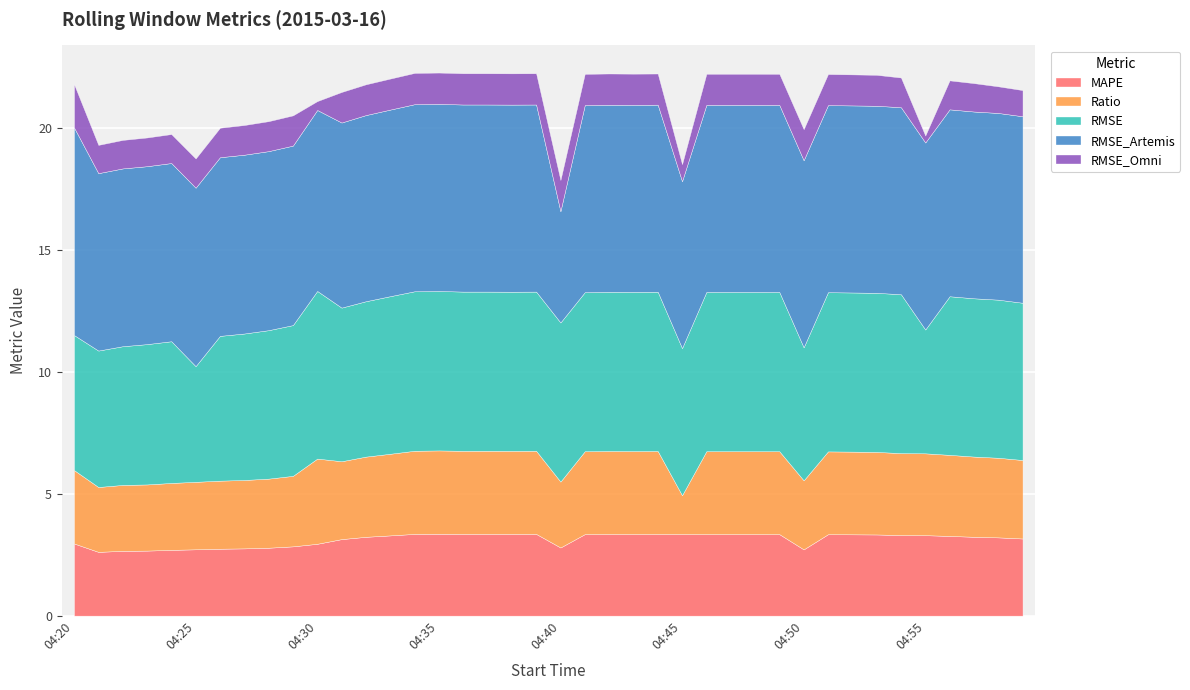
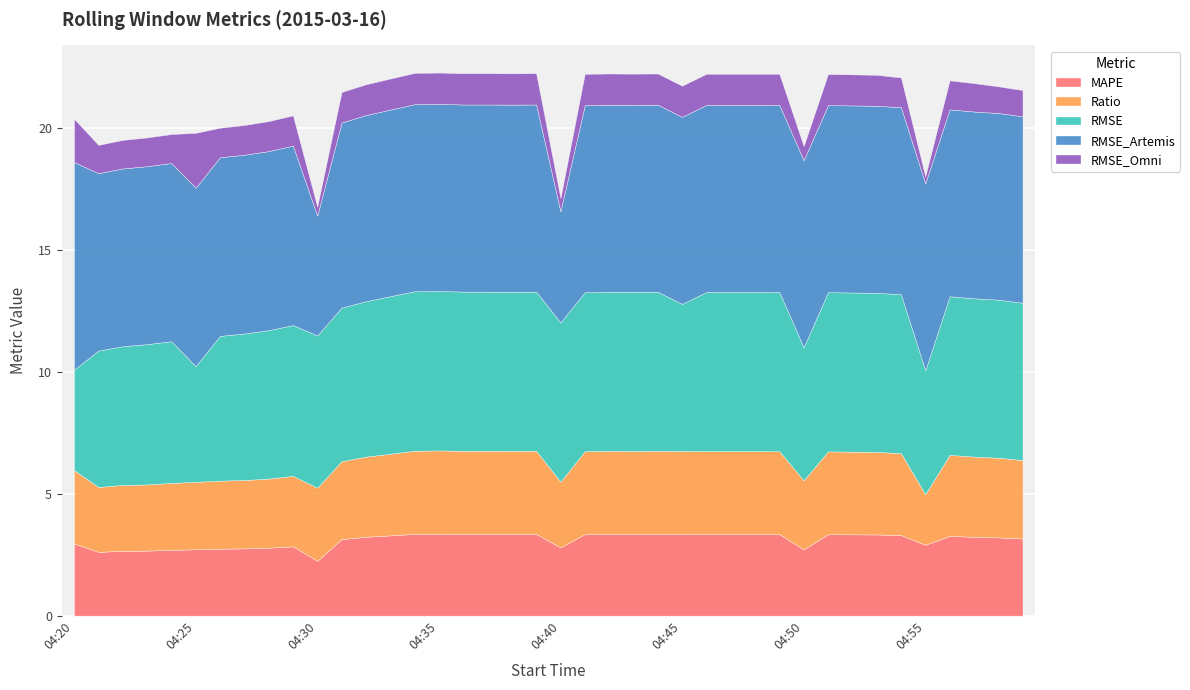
  {
    "MAPE": {
      "04:20": 3.0,
      "04:25": 2.7,
-     "04:30": 2.9,
+     "04:30": 2.2,
      "04:35": 3.4,
      "04:40": 2.8,
      "04:45": 3.3,
      "04:50": 2.7,
-     "04:55": 3.3
+     "04:55": 2.9
    },
    "Ratio": {
      "04:20": 3.0,
      "04:25": 2.8,
-     "04:30": 3.5,
+     "04:30": 3.0,
      "04:35": 3.4,
      "04:40": 2.7,
-     "04:45": 1.6,
+     "04:45": 3.4,
      "04:50": 2.8,
-     "04:55": 3.4
+     "04:55": 2.1
    },
    "RMSE": {
-     "04:20": 5.5,
+     "04:20": 4.1,
      "04:25": 4.7,
-     "04:30": 6.9,
+     "04:30": 6.2,
      "04:35": 6.5,
      "04:40": 6.5,
      "04:45": 6.0,
      "04:50": 5.5,
      "04:55": 5.1
    },
    "RMSE_Artemis": {
      "04:20": 8.5,
      "04:25": 7.3,
-     "04:30": 7.4,
+     "04:30": 4.9,
      "04:35": 7.7,
      "04:40": 4.6,
-     "04:45": 6.8,
+     "04:45": 7.7,
      "04:50": 7.7,
      "04:55": 7.7
    },
    "RMSE_Omni": {
      "04:20": 1.8,
-     "04:25": 1.2,
+     "04:25": 2.2,
      "04:30": 0.4,
      "04:35": 1.3,
-     "04:40": 1.3,
-     "04:45": 0.7,
-     "04:50": 1.3,
+     "04:40": 0.5,
+     "04:45": 1.3,
+     "04:50": 0.6,
      "04:55": 0.3
    }
  }
